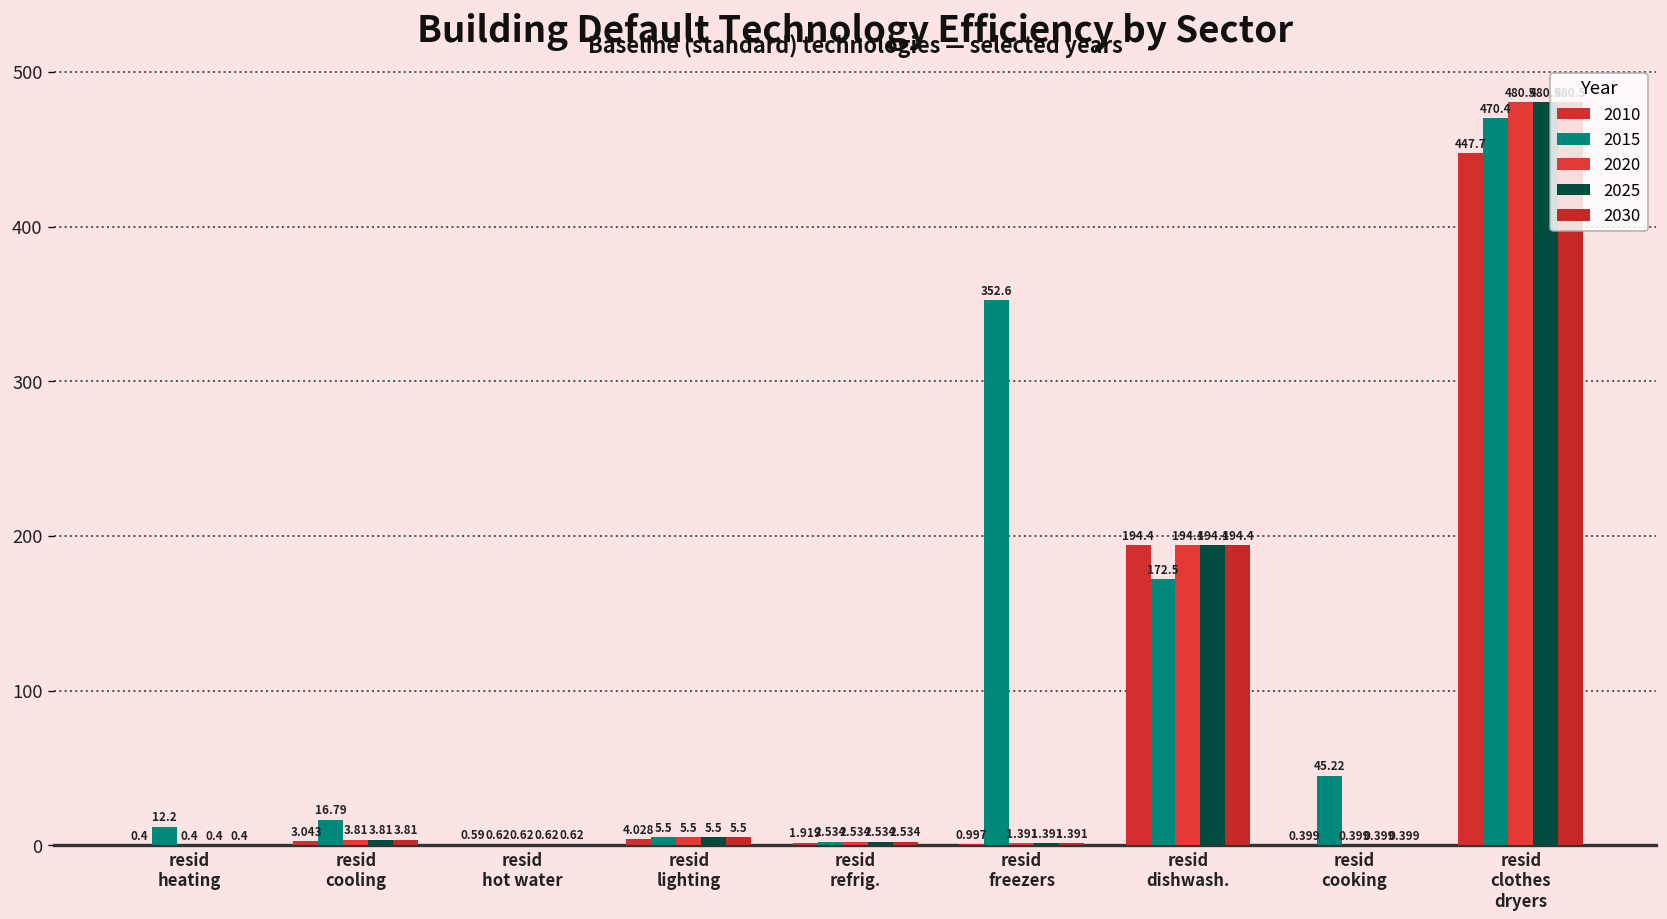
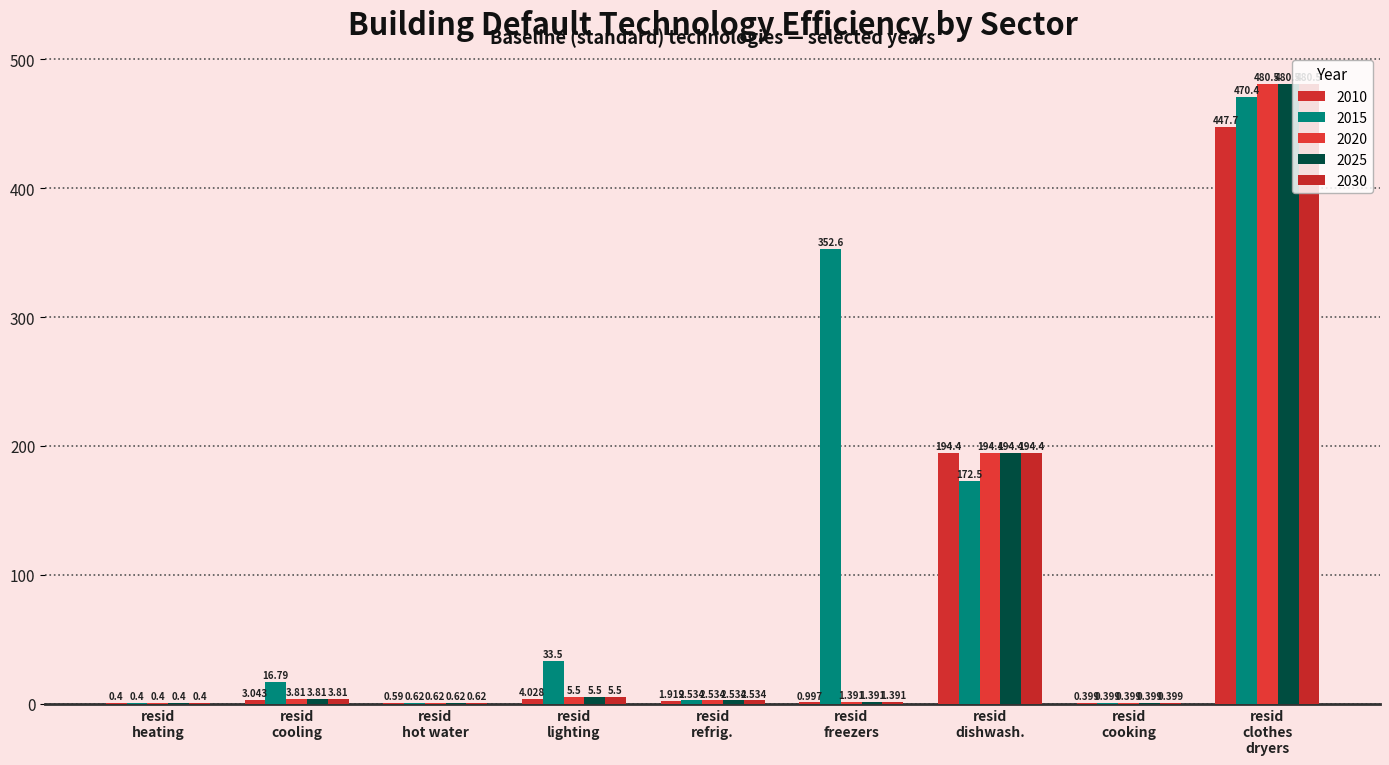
  {
    "2015": {
-     "resid heating": 12.2,
+     "resid heating": 0.4,
      "resid cooling": 16.79,
      "resid hot water": 0.62,
-     "resid lighting": 5.5,
+     "resid lighting": 33.5,
      "resid freezers": 352.6,
      "resid dishwash.": 172.5,
-     "resid cooking": 45.22,
+     "resid cooking": 0.399,
      "resid clothes dryers": 470.4
    },
    "2025": {
      "resid heating": 0.4,
      "resid cooling": 3.81,
      "resid hot water": 0.62,
      "resid lighting": 5.5
    }
  }
